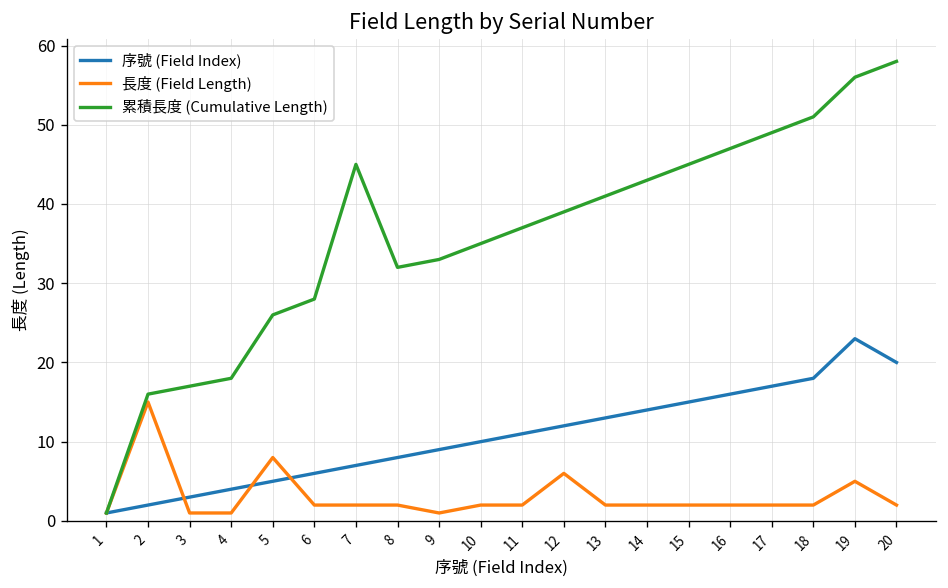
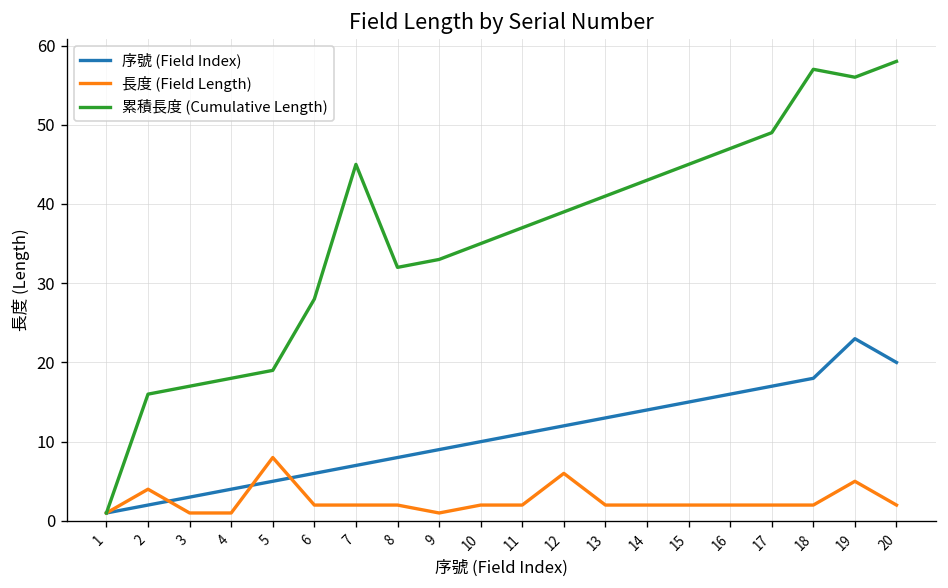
  {
    "序號 (Field Index)": {
      "2": 2,
      "3": 3,
      "4": 4,
      "5": 5,
      "6": 6,
      "7": 7,
      "8": 8,
      "9": 9,
      "10": 10,
      "11": 11,
      "12": 12,
      "13": 13,
      "14": 14,
      "15": 15,
      "16": 16,
      "17": 17,
      "18": 18,
      "19": 23,
      "20": 20
    },
    "長度 (Field Length)": {
-     "2": 15,
+     "2": 4,
      "3": 1,
      "4": 1,
      "5": 8,
      "6": 2,
      "7": 2,
      "8": 2,
      "9": 1,
      "10": 2,
      "11": 2,
      "12": 6,
      "13": 2,
      "14": 2,
      "15": 2,
      "16": 2,
      "17": 2,
      "18": 2,
      "19": 5,
      "20": 2
    },
    "累積長度 (Cumulative Length)": {
      "2": 16,
      "3": 17,
      "4": 18,
-     "5": 26,
+     "5": 19,
      "6": 28,
      "7": 45,
      "8": 32,
      "9": 33,
      "10": 35,
      "11": 37,
      "12": 39,
      "13": 41,
      "14": 43,
      "15": 45,
      "16": 47,
      "17": 49,
-     "18": 51,
+     "18": 57,
      "19": 56,
      "20": 58
    }
  }
